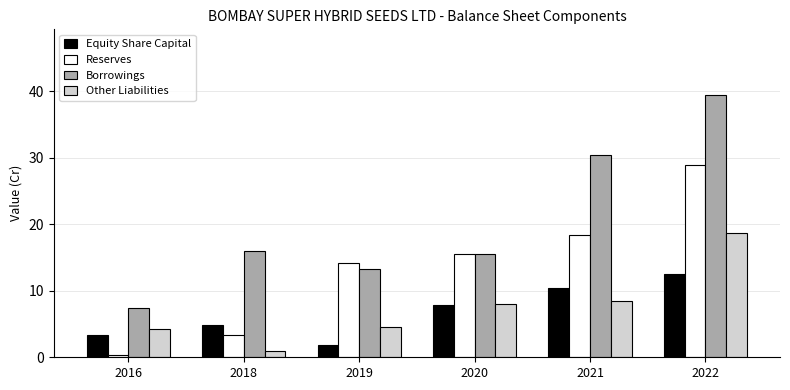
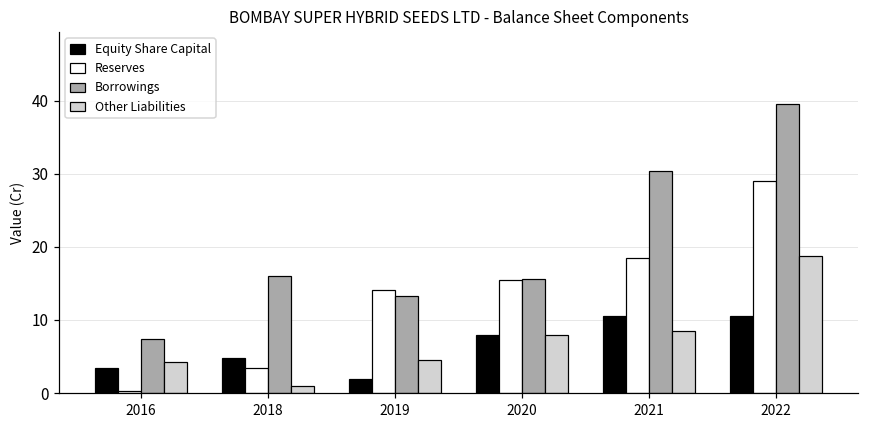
  {
    "Equity Share Capital": {
      "2016": 3,
      "2018": 5,
      "2019": 2,
      "2020": 8,
      "2021": 10,
-     "2022": 13
+     "2022": 10
    },
    "Reserves": {
      "2018": 3,
      "2019": 14,
      "2020": 15,
      "2021": 18,
      "2022": 29
    },
    "Borrowings": {
      "2016": 7,
      "2018": 16,
      "2019": 13,
      "2020": 16,
      "2021": 30,
      "2022": 39
    },
    "Other Liabilities": {
      "2016": 4,
      "2018": 1,
      "2019": 5,
      "2020": 8,
      "2021": 9,
      "2022": 19
    }
  }
